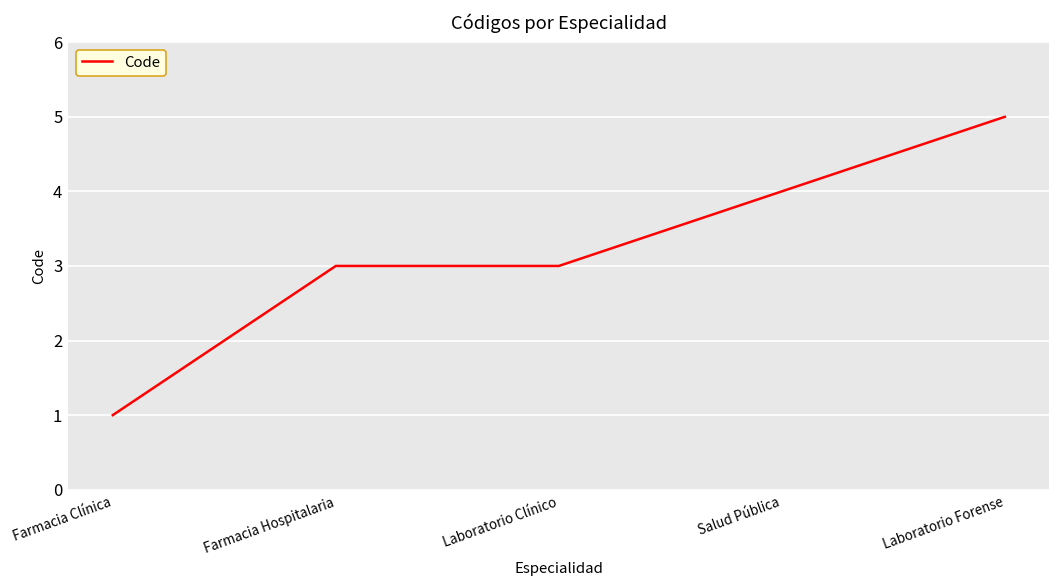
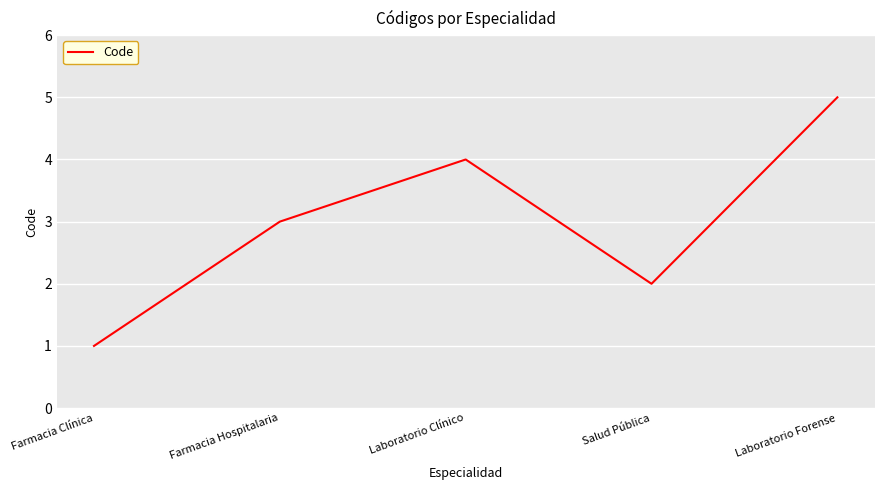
  {
    "Farmacia Clínica": 1,
    "Farmacia Hospitalaria": 3,
-   "Laboratorio Clínico": 3,
-   "Salud Pública": 4,
+   "Laboratorio Clínico": 4,
+   "Salud Pública": 2,
    "Laboratorio Forense": 5
  }
